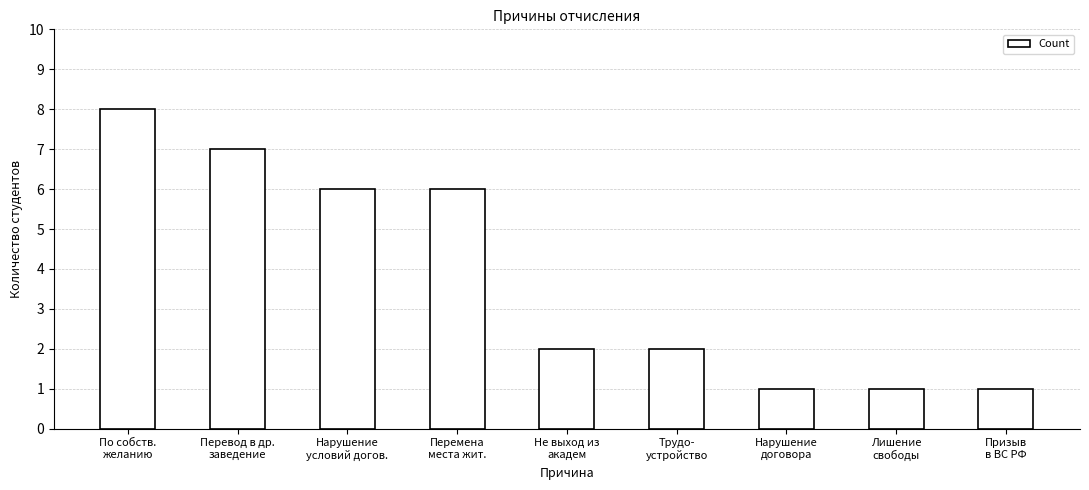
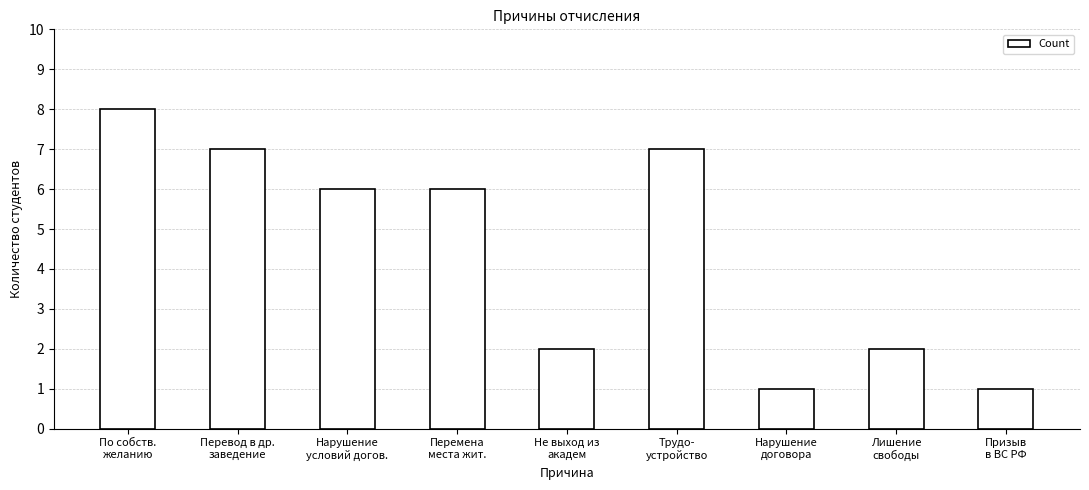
  {
    "По собств. желанию": 8,
    "Перевод в др. заведение": 7,
    "Нарушение условий догов.": 6,
    "Перемена места жит.": 6,
    "Не выход из академ": 2,
-   "Трудо- устройство": 2,
+   "Трудо- устройство": 7,
    "Нарушение договора": 1,
-   "Лишение свободы": 1,
+   "Лишение свободы": 2,
    "Призыв в ВС РФ": 1
  }
